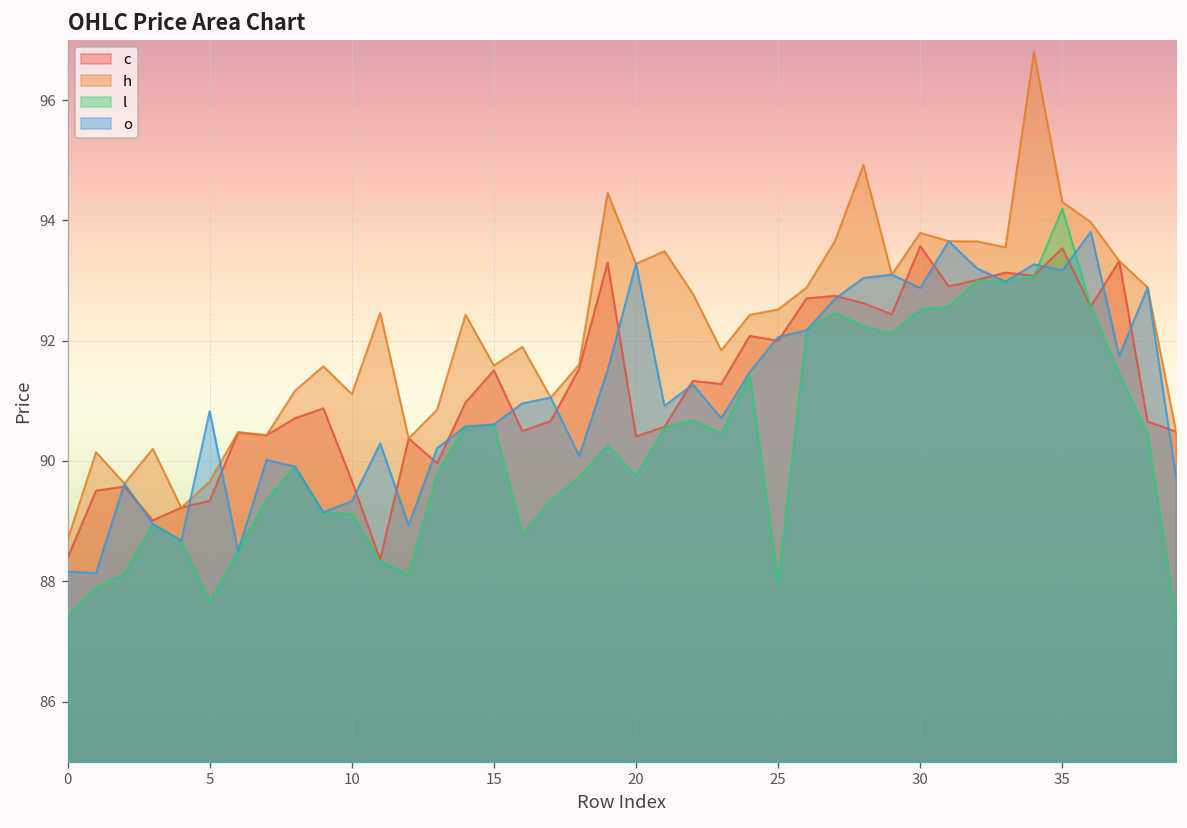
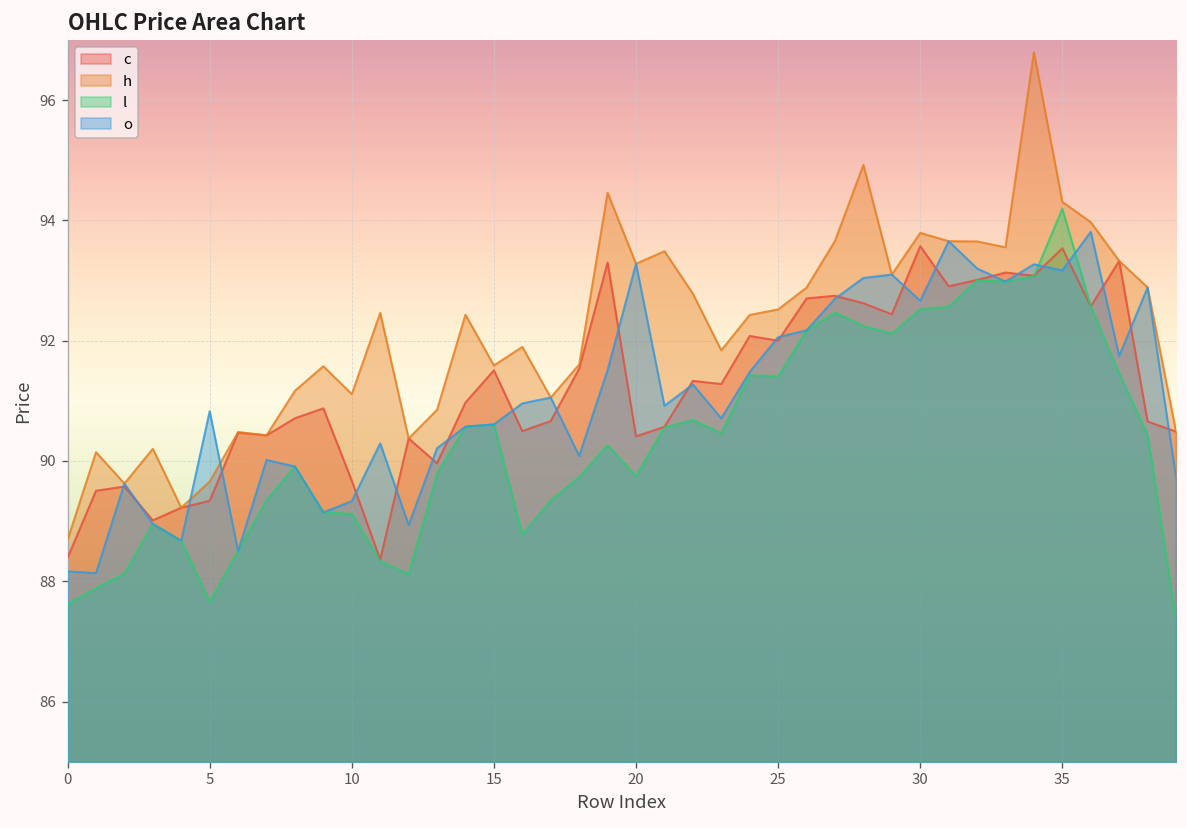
  {
    "l": {
-     "0": 87.4,
+     "0": 87.6,
      "5": 87.7,
      "10": 89.1,
      "20": 89.8,
-     "25": 88.0,
+     "25": 91.4,
      "30": 92.5,
      "35": 94.2
    },
    "o": {
      "0": 88.2,
      "5": 90.8,
      "10": 89.3,
      "25": 92.1,
-     "30": 92.9,
+     "30": 92.7,
      "35": 93.2
    }
  }
